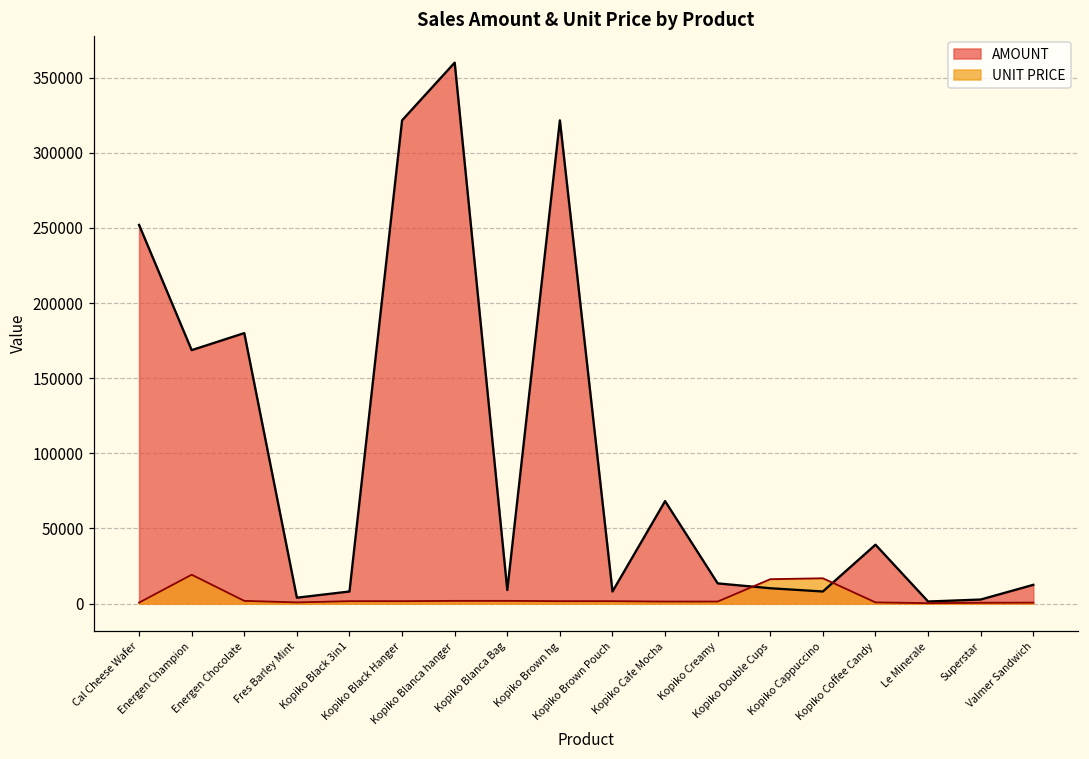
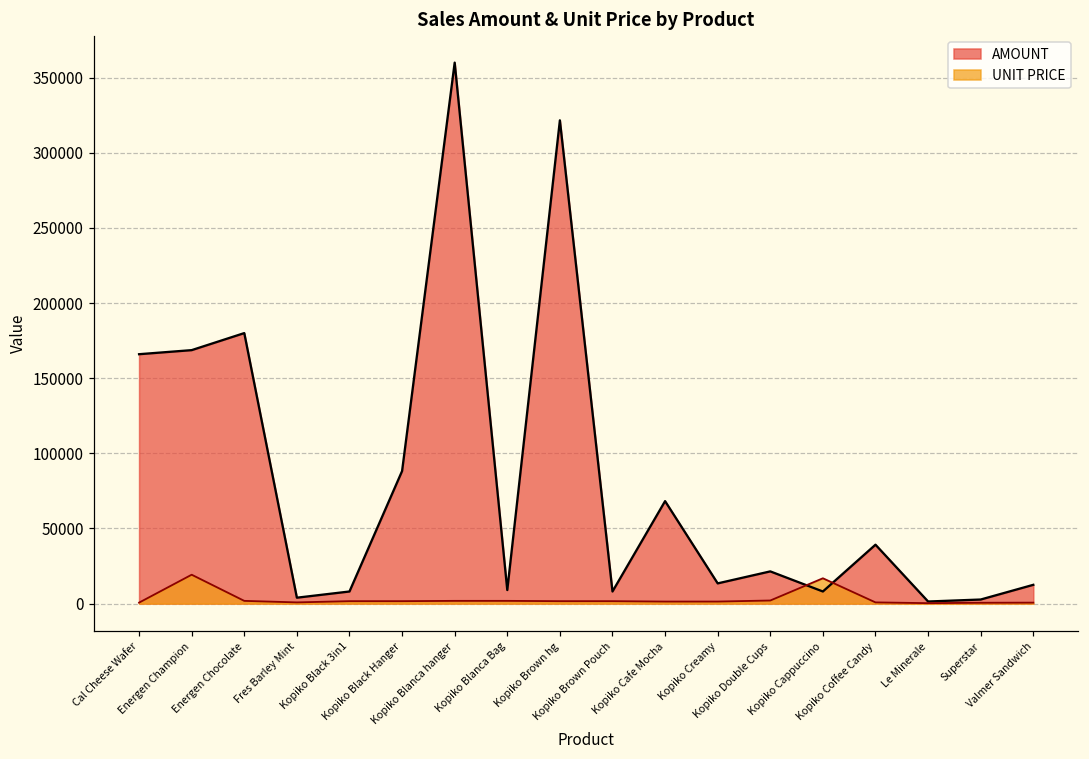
  {
    "AMOUNT": {
-     "Cal Cheese Wafer": 252000,
+     "Cal Cheese Wafer": 166000,
      "Energen Champion": 169000,
      "Energen Chocolate": 180000,
      "Fres Barley Mint": 4000,
      "Kopiko Black 3in1": 8000,
-     "Kopiko Black Hanger": 322000,
+     "Kopiko Black Hanger": 88000,
      "Kopiko Blanca hanger": 360000,
      "Kopiko Blanca Bag": 9000,
      "Kopiko Brown hg": 322000,
      "Kopiko Brown Pouch": 8000,
      "Kopiko Cafe Mocha": 68000,
      "Kopiko Creamy": 13000,
-     "Kopiko Double Cups": 10000,
+     "Kopiko Double Cups": 21000,
      "Kopiko Cappuccino": 8000,
      "Kopiko Coffee Candy": 39000,
      "Superstar": 3000,
      "Valmer Sandwich": 12000
    },
    "UNIT PRICE": {
      "Cal Cheese Wafer": 1000,
      "Energen Champion": 19000,
      "Energen Chocolate": 2000,
      "Fres Barley Mint": 1000,
      "Kopiko Black 3in1": 2000,
      "Kopiko Black Hanger": 2000,
      "Kopiko Blanca hanger": 2000,
      "Kopiko Blanca Bag": 2000,
      "Kopiko Brown hg": 2000,
      "Kopiko Brown Pouch": 2000,
      "Kopiko Cafe Mocha": 1000,
      "Kopiko Creamy": 1000,
-     "Kopiko Double Cups": 16000,
+     "Kopiko Double Cups": 2000,
      "Kopiko Cappuccino": 17000,
      "Kopiko Coffee Candy": 1000,
      "Superstar": 1000,
      "Valmer Sandwich": 1000
    }
  }
